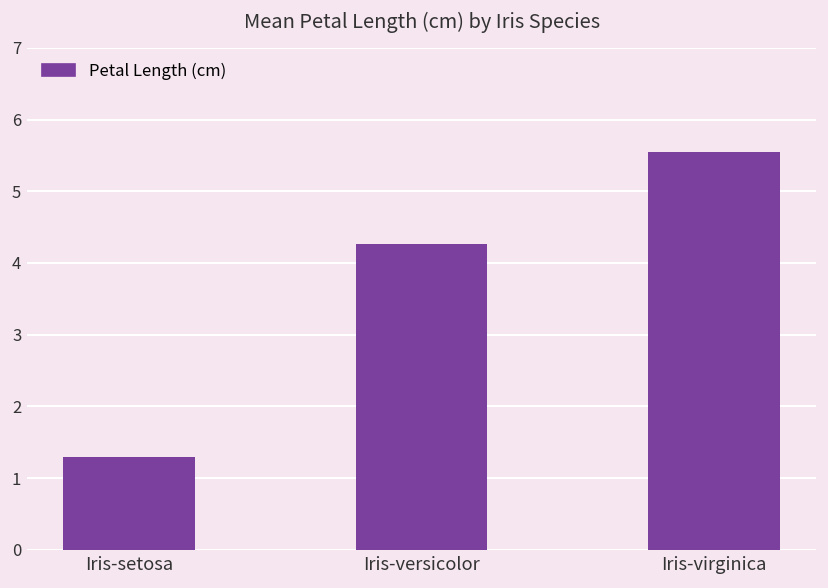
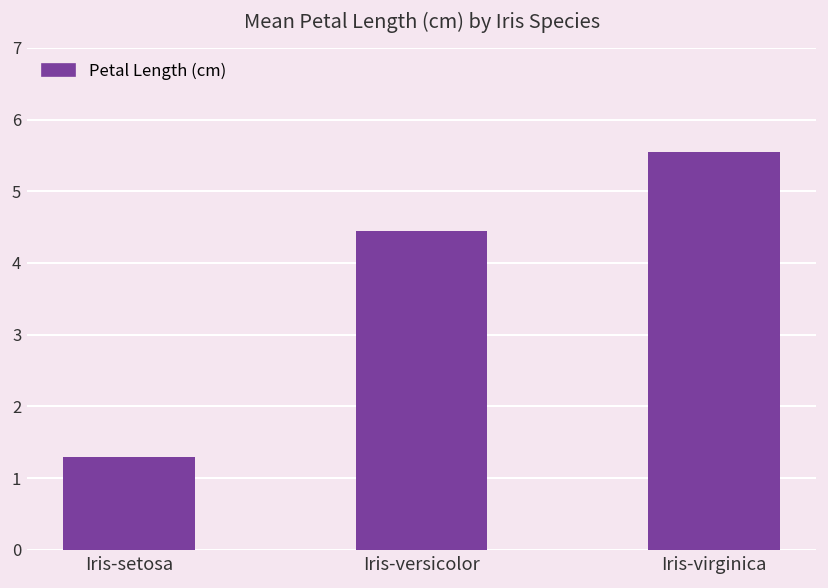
  {
    "Iris-setosa": 1.3,
-   "Iris-versicolor": 4.3,
+   "Iris-versicolor": 4.4,
    "Iris-virginica": 5.6
  }
